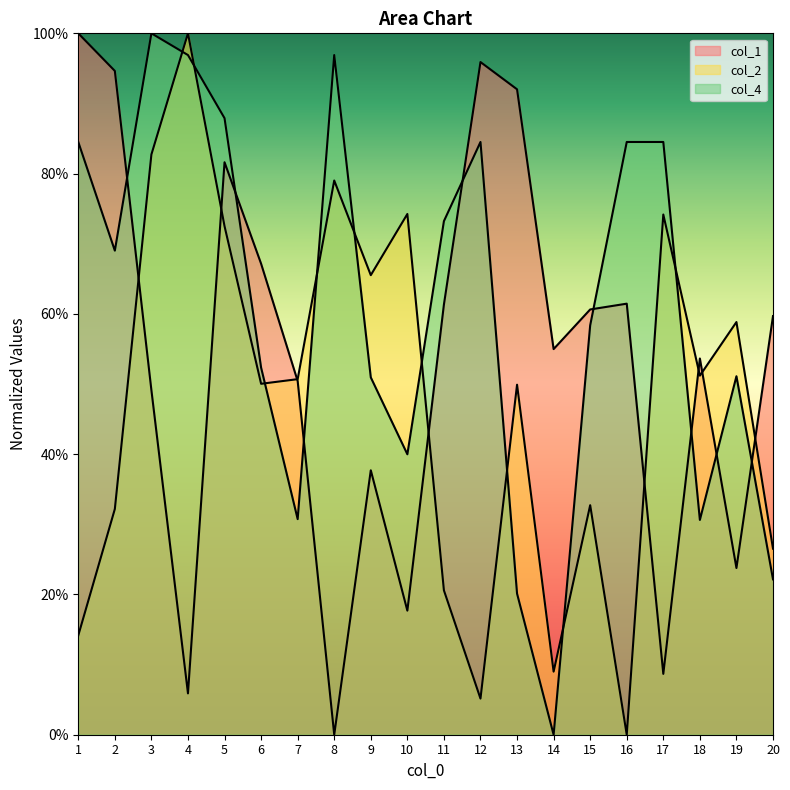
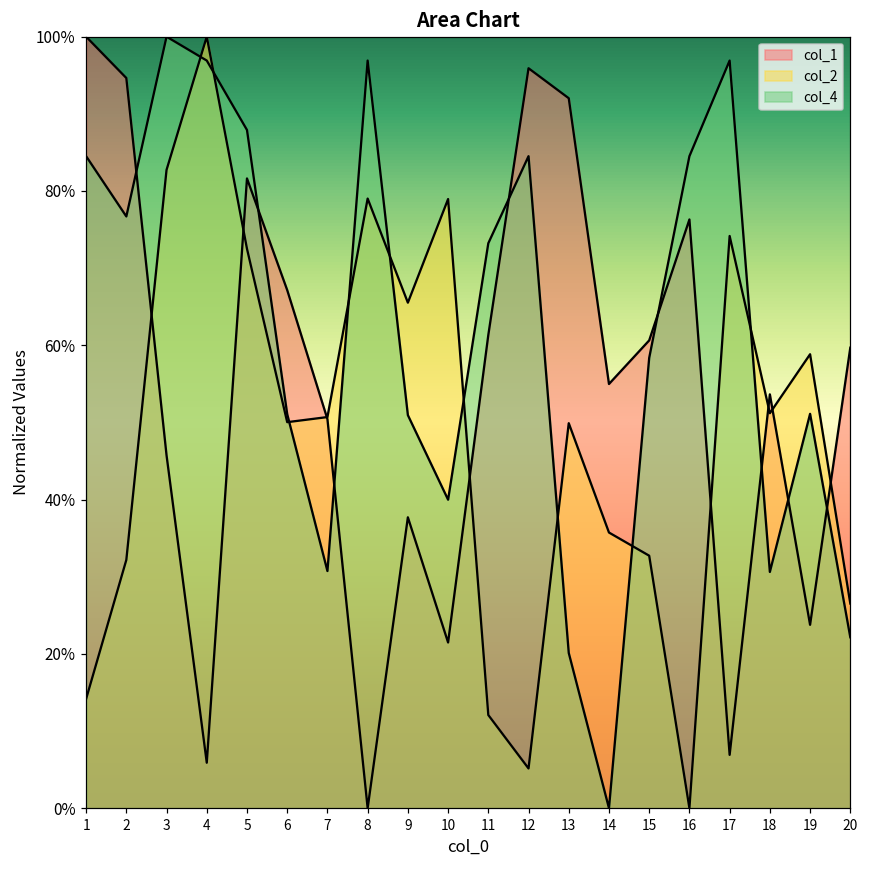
  {
    "col_1": {
      "1": "100%",
      "2": "95%",
-     "3": "49%",
+     "3": "46%",
      "4": "6%",
      "5": "82%",
      "6": "67%",
      "8": "0%",
      "9": "38%",
-     "10": "18%",
+     "10": "21%",
      "11": "61%",
      "12": "96%",
      "13": "92%",
      "14": "55%",
      "15": "61%",
-     "16": "61%",
-     "17": "9%",
+     "16": "76%",
+     "17": "7%",
      "18": "54%",
      "19": "24%",
      "20": "60%"
    },
    "col_2": {
      "1": "14%",
      "2": "32%",
      "3": "83%",
      "4": "100%",
      "5": "73%",
      "6": "50%",
      "8": "79%",
      "9": "66%",
-     "10": "74%",
-     "11": "21%",
+     "10": "79%",
+     "11": "12%",
      "12": "5%",
      "13": "50%",
-     "14": "9%",
+     "14": "36%",
      "15": "33%",
      "16": "0%",
      "17": "74%",
      "18": "51%",
      "19": "59%",
      "20": "27%"
    },
    "col_4": {
      "1": "85%",
-     "2": "69%",
+     "2": "77%",
      "3": "100%",
      "4": "97%",
      "5": "88%",
-     "6": "52%",
+     "6": "51%",
      "7": "31%",
      "8": "97%",
      "9": "51%",
      "10": "40%",
      "11": "73%",
      "12": "85%",
      "13": "20%",
      "14": "0%",
      "15": "58%",
      "16": "85%",
-     "17": "85%",
+     "17": "97%",
      "18": "31%",
      "19": "51%",
      "20": "22%"
    }
  }
